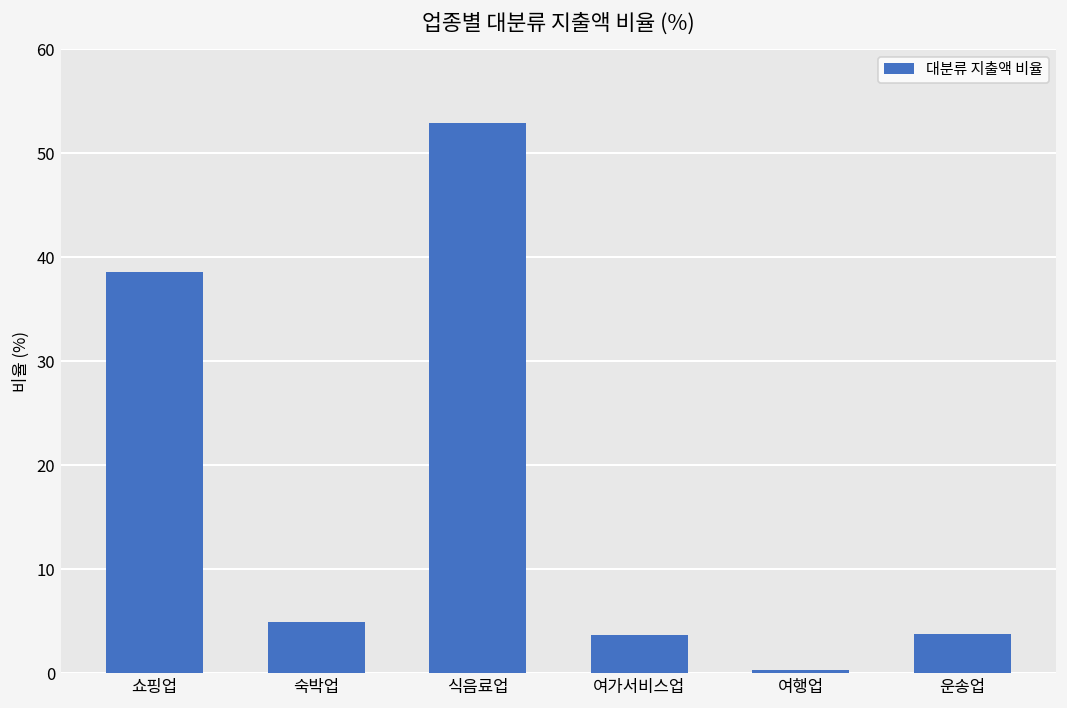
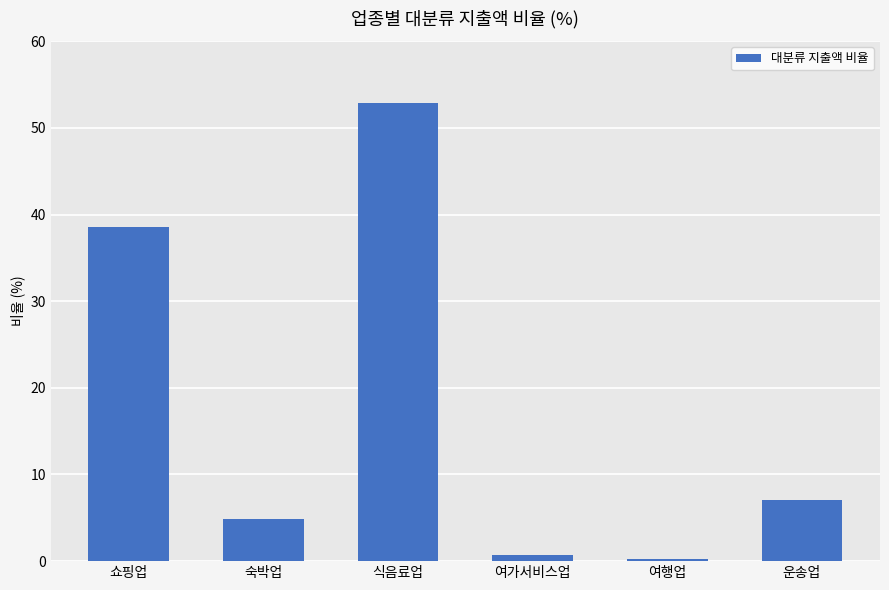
  {
    "쇼핑업": 39,
    "숙박업": 5,
    "식음료업": 53,
-   "여가서비스업": 4,
+   "여가서비스업": 1,
    "여행업": 0,
-   "운송업": 4
+   "운송업": 7
  }
